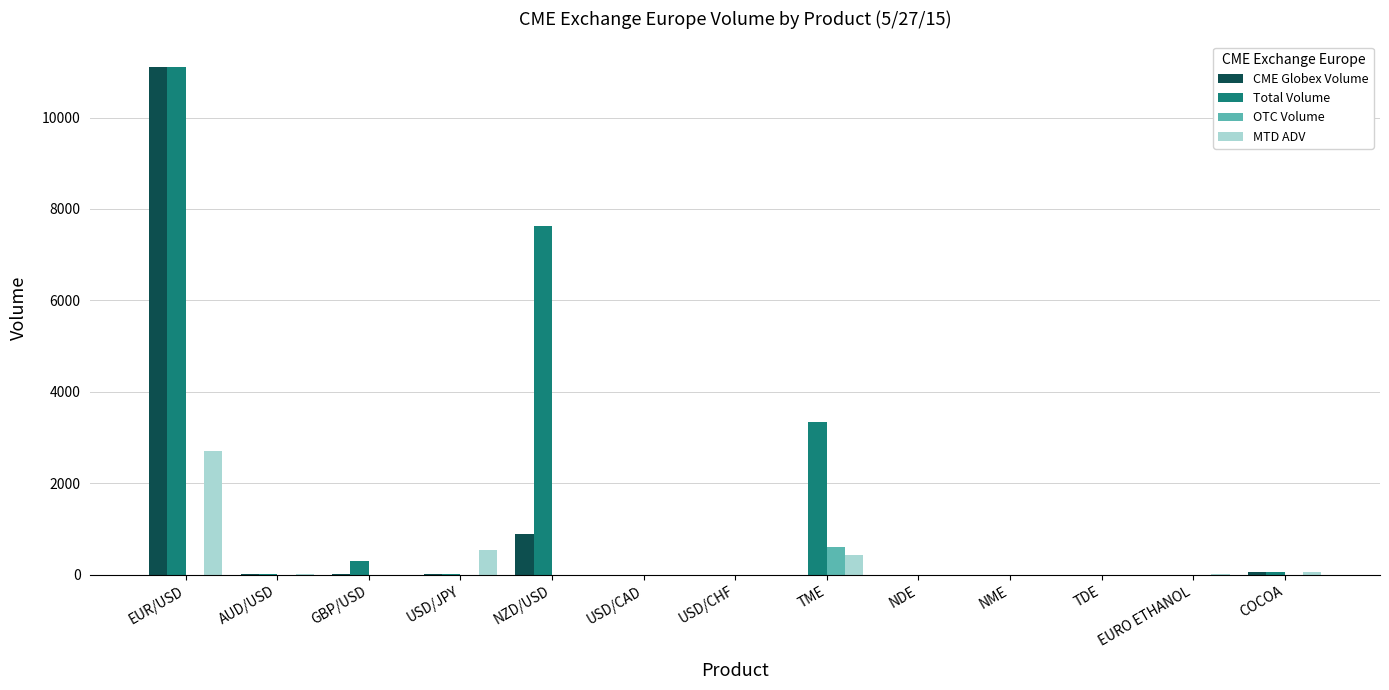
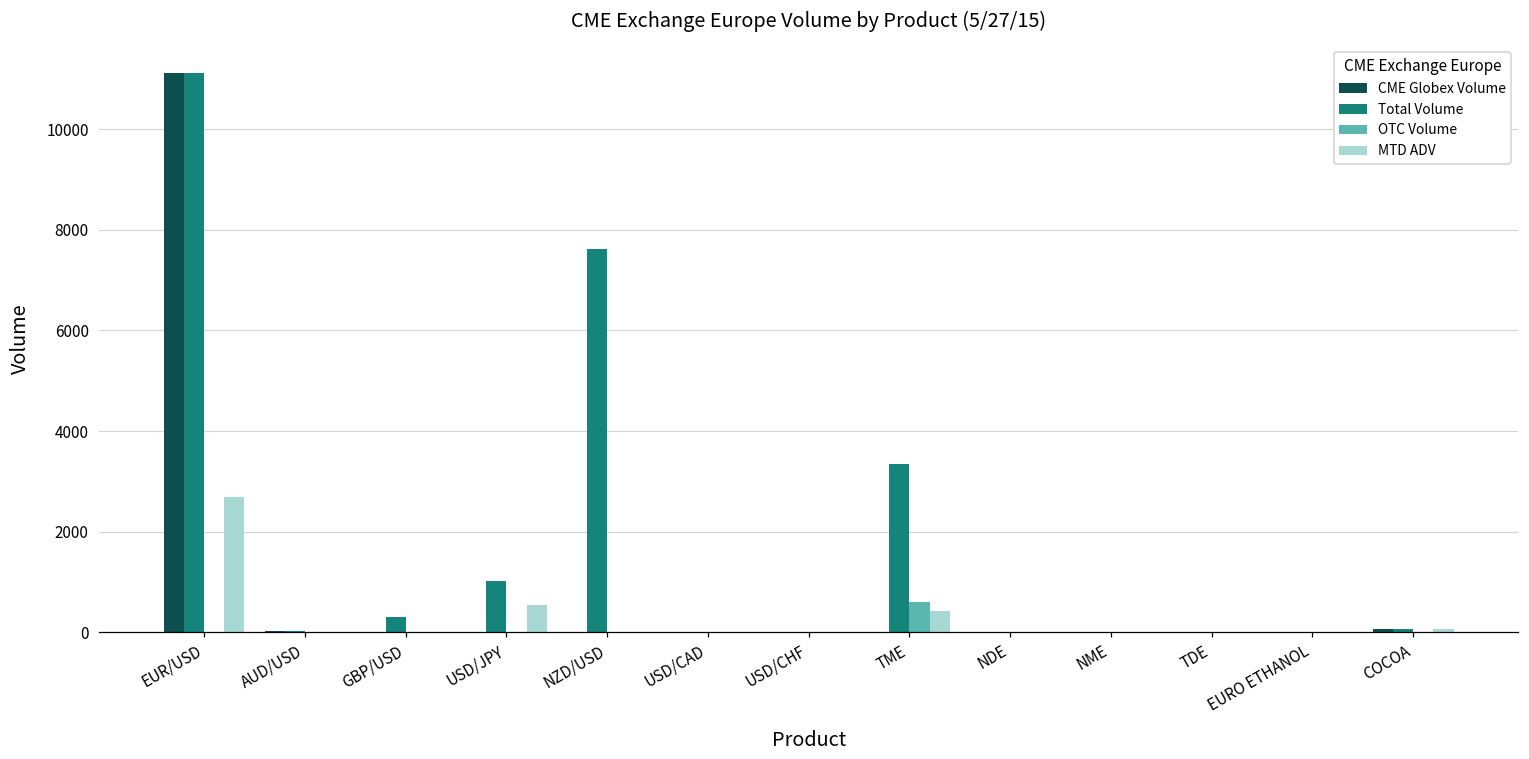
  {
    "CME Globex Volume": {
      "EUR/USD": 11100,
-     "NZD/USD": 900,
+     "NZD/USD": 0,
      "USD/CAD": 0,
      "USD/CHF": 0,
      "TME": 0,
      "NDE": 0,
      "NME": 0,
      "TDE": 0,
      "EURO ETHANOL": 0,
      "COCOA": 100
    },
    "Total Volume": {
      "EUR/USD": 11100,
      "GBP/USD": 300,
-     "USD/JPY": 0,
+     "USD/JPY": 1000,
      "NZD/USD": 7600,
      "USD/CAD": 0,
      "USD/CHF": 0,
      "TME": 3300,
      "NDE": 0,
      "NME": 0,
      "TDE": 0,
      "EURO ETHANOL": 0,
      "COCOA": 100
    },
    "OTC Volume": {
      "EUR/USD": 0,
      "AUD/USD": 0,
      "GBP/USD": 0,
      "USD/JPY": 0,
      "NZD/USD": 0,
      "USD/CAD": 0,
      "USD/CHF": 0,
      "TME": 600,
      "NDE": 0,
      "NME": 0,
      "TDE": 0,
      "EURO ETHANOL": 0,
      "COCOA": 0
    },
    "MTD ADV": {
      "EUR/USD": 2700,
      "USD/JPY": 500,
      "USD/CAD": 0,
      "TME": 400,
      "NDE": 0,
      "TDE": 0,
      "COCOA": 100
    }
  }
